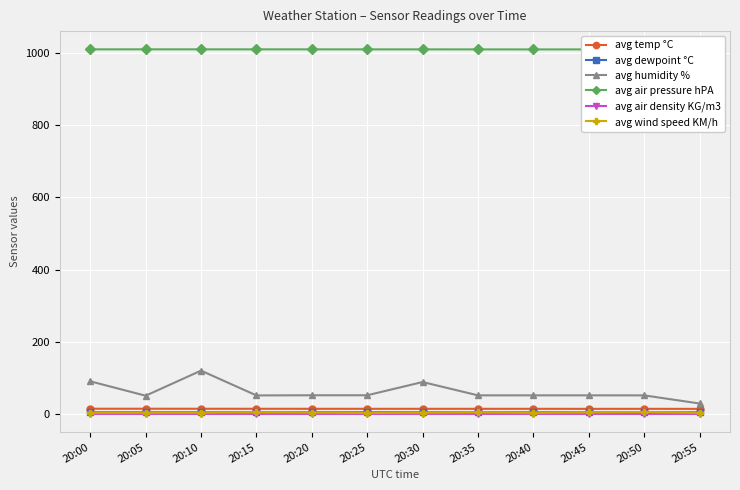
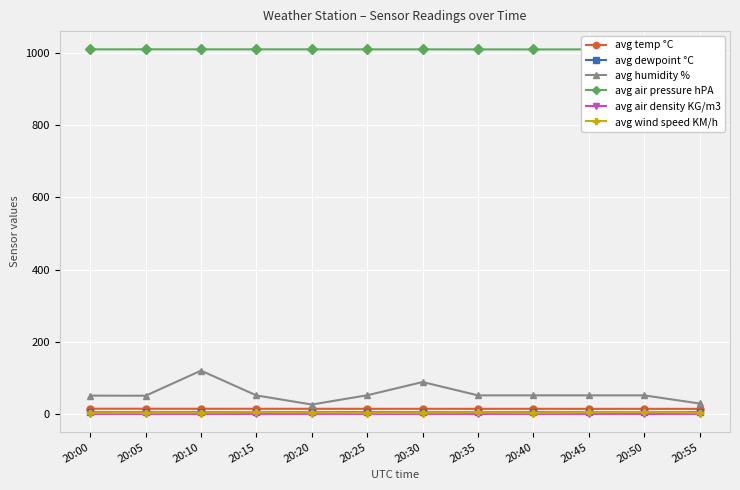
  {
    "avg temp °C": {
      "20:00": 20,
      "20:05": 20,
      "20:10": 20,
      "20:15": 20,
      "20:20": 20,
      "20:25": 20,
      "20:30": 20,
      "20:35": 20,
      "20:40": 20,
      "20:45": 20,
      "20:50": 20,
      "20:55": 20
    },
    "avg humidity %": {
-     "20:00": 90,
+     "20:00": 50,
      "20:05": 50,
      "20:10": 120,
      "20:15": 50,
-     "20:20": 50,
+     "20:20": 30,
      "20:25": 50,
      "20:30": 90,
      "20:35": 50,
      "20:40": 50,
      "20:45": 50,
      "20:50": 50,
      "20:55": 30
    },
    "avg air pressure hPA": {
      "20:00": 1010,
      "20:05": 1010,
      "20:10": 1010,
      "20:15": 1010,
      "20:20": 1010,
      "20:25": 1010,
      "20:30": 1010,
      "20:35": 1010,
      "20:40": 1010
    }
  }
